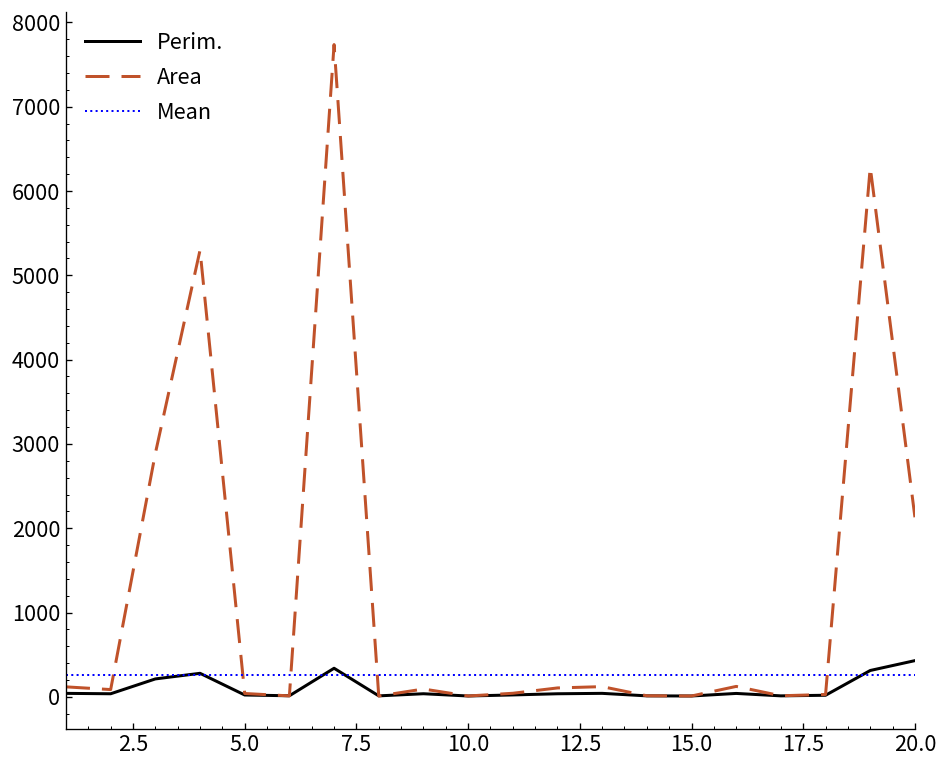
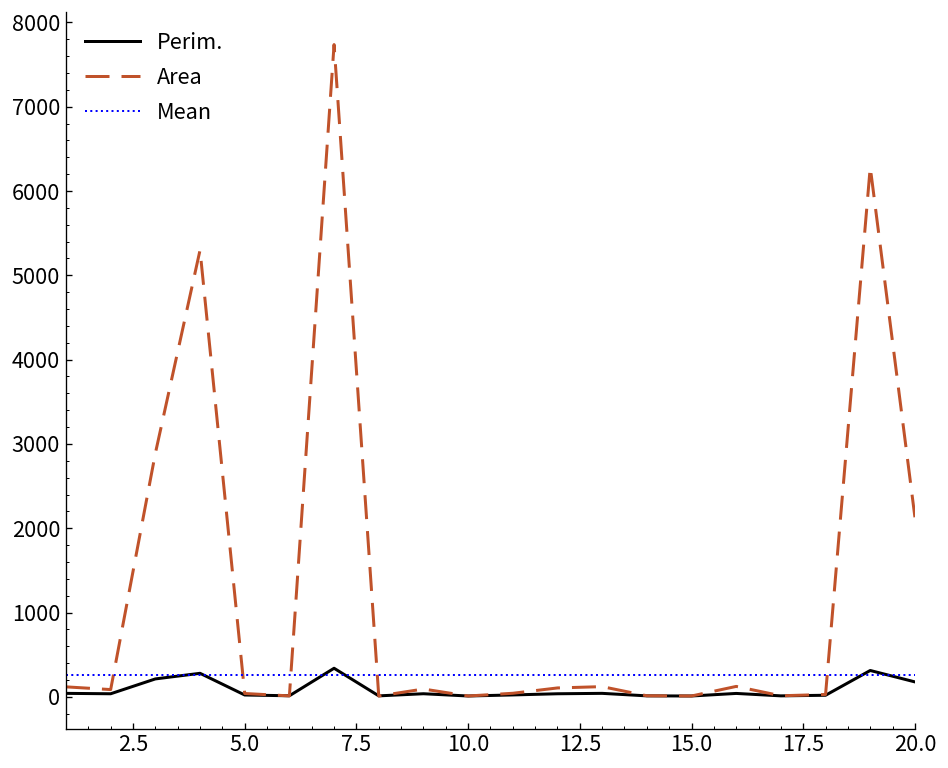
  {
    "Perim.": {
-     "20.0": 400
+     "20.0": 200
    },
    "Area": {
      "20.0": 2100
    },
    "Mean": {
      "5.0": 300,
      "10.0": 300,
      "15.0": 300,
      "20.0": 300
    }
  }
